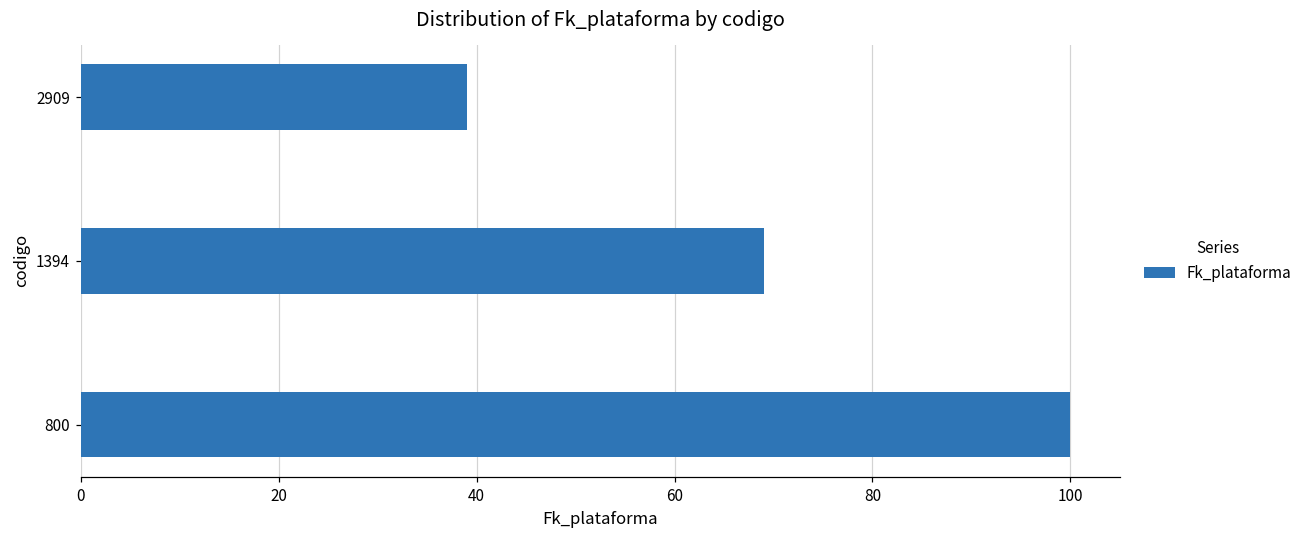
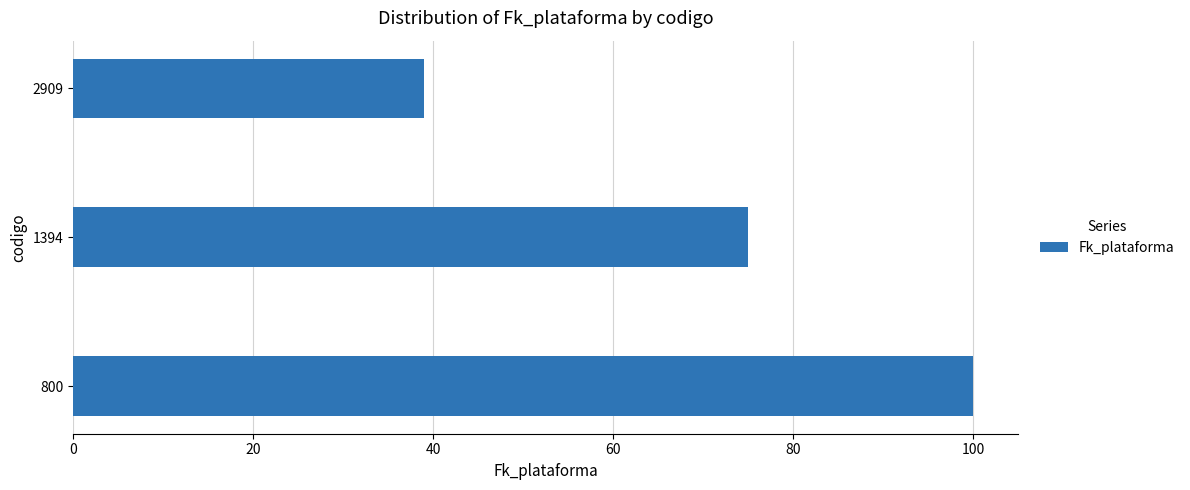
  {
    "2909": 39,
-   "1394": 69,
+   "1394": 75,
    "800": 100
  }
